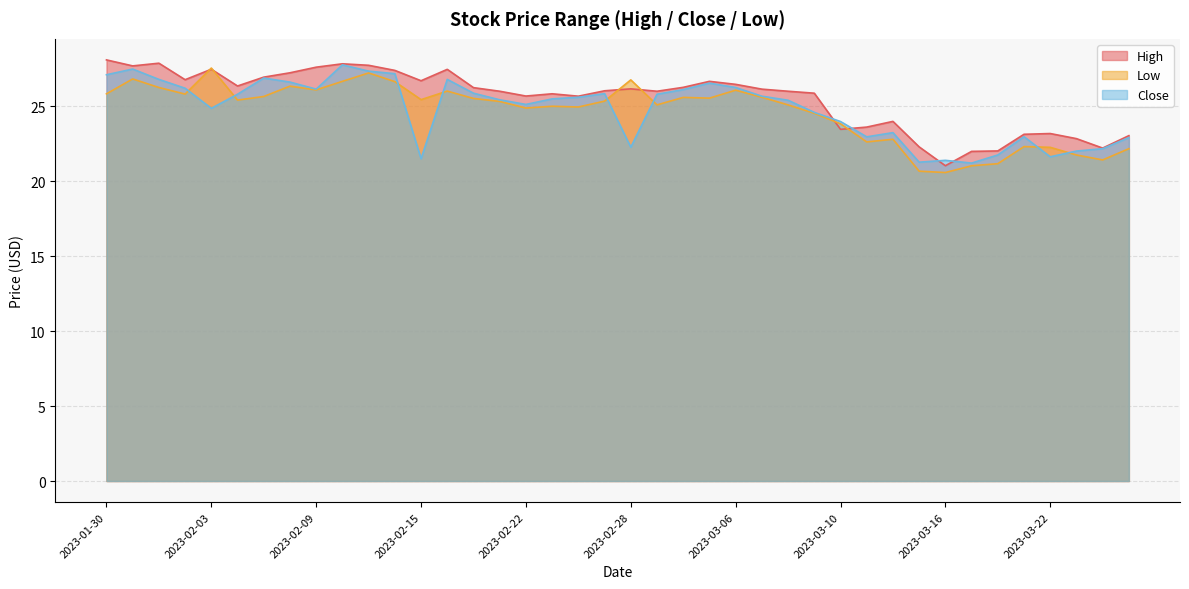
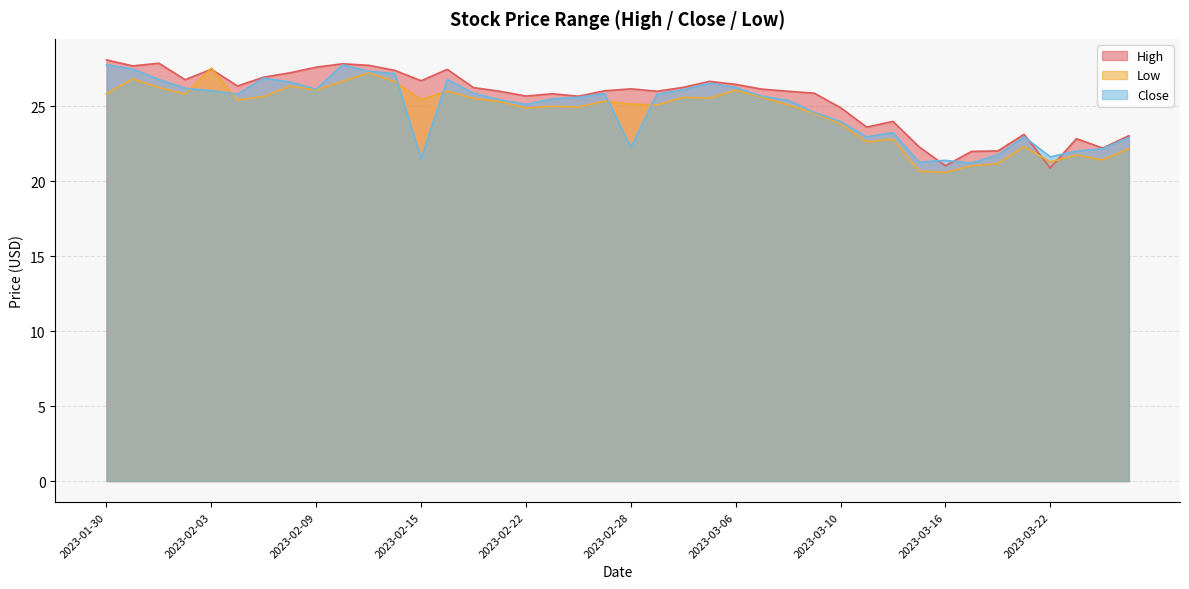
  {
    "High": {
      "2023-01-30": 28.1,
      "2023-02-09": 27.6,
      "2023-02-15": 26.7,
      "2023-02-22": 25.7,
      "2023-02-28": 26.1,
      "2023-03-06": 26.5,
-     "2023-03-10": 23.4,
+     "2023-03-10": 24.9,
      "2023-03-16": 21.0,
-     "2023-03-22": 23.2
+     "2023-03-22": 20.9
    },
    "Low": {
      "2023-01-30": 25.8,
      "2023-02-15": 25.4,
      "2023-02-22": 24.9,
-     "2023-02-28": 26.7,
+     "2023-02-28": 25.1,
      "2023-03-06": 26.1,
      "2023-03-16": 20.6,
-     "2023-03-22": 22.3
+     "2023-03-22": 21.3
    },
    "Close": {
-     "2023-01-30": 27.1,
-     "2023-02-03": 24.9,
+     "2023-01-30": 27.8,
+     "2023-02-03": 26.0,
      "2023-02-15": 21.5,
      "2023-02-22": 25.1,
      "2023-02-28": 22.3,
      "2023-03-06": 26.2,
      "2023-03-16": 21.4,
      "2023-03-22": 21.6
    }
  }
